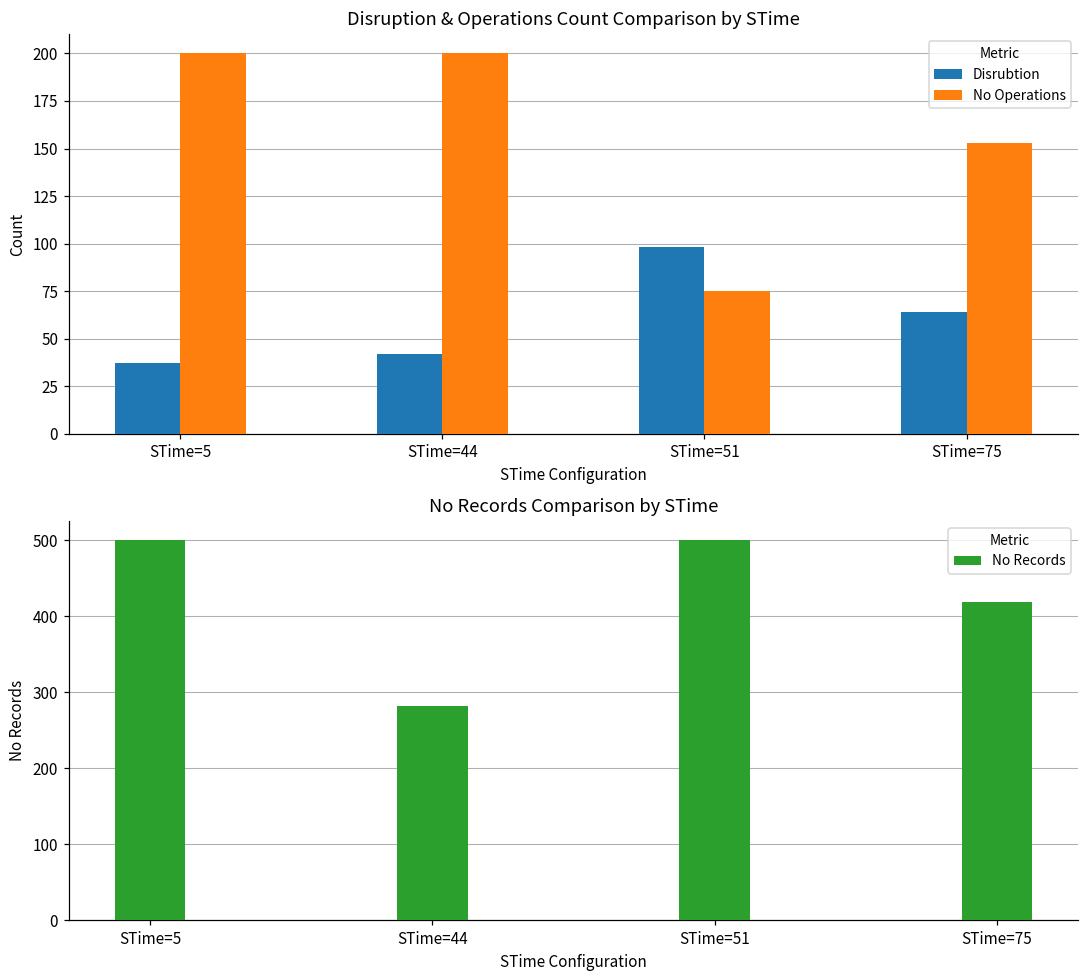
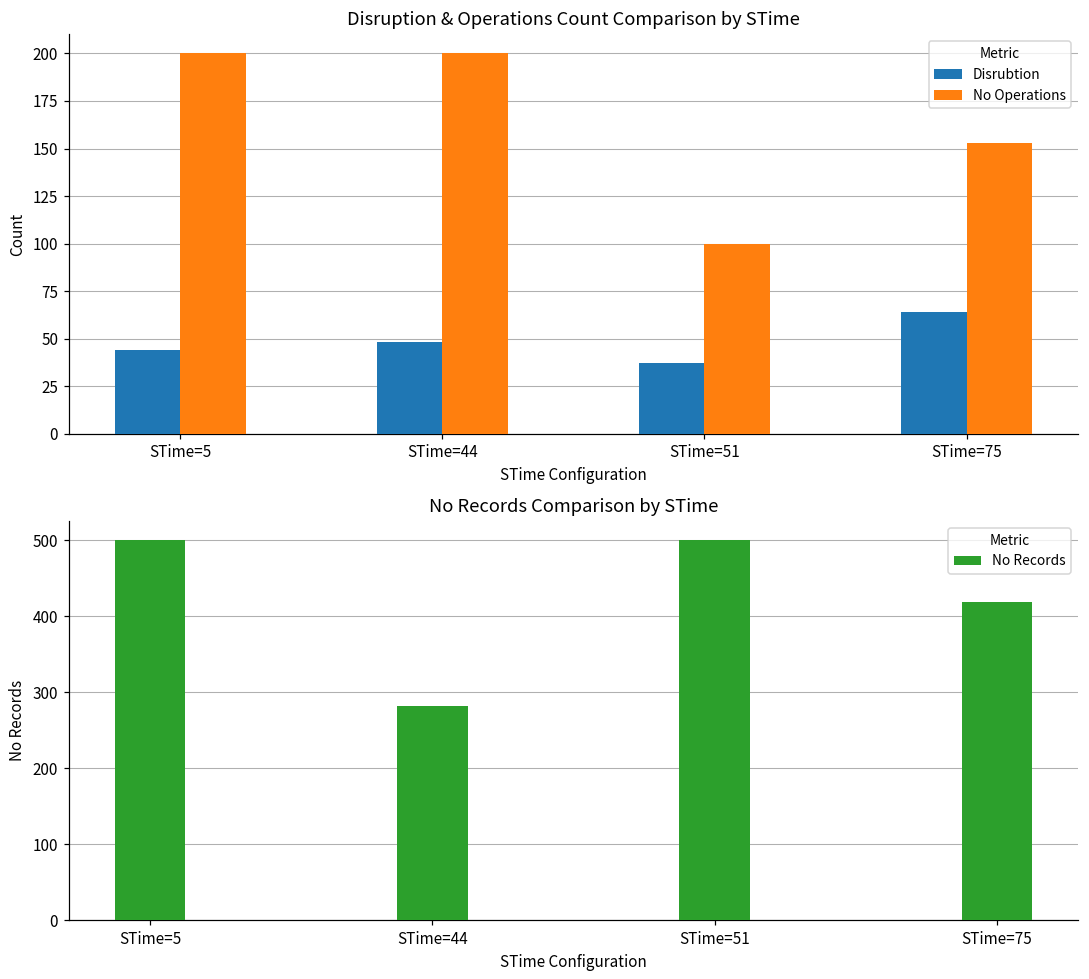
  {
    "Disruption & Operations Count Comparison by STime": {
      "Disrubtion": {
-       "STime=5": 37,
-       "STime=44": 42,
-       "STime=51": 98,
+       "STime=5": 44,
+       "STime=44": 48,
+       "STime=51": 37,
        "STime=75": 64
      },
      "No Operations": {
        "STime=5": 200,
        "STime=44": 200,
-       "STime=51": 75,
+       "STime=51": 100,
        "STime=75": 153
      }
    },
    "No Records Comparison by STime": {
      "STime=5": 500,
      "STime=44": 280,
      "STime=51": 500,
      "STime=75": 420
    }
  }
